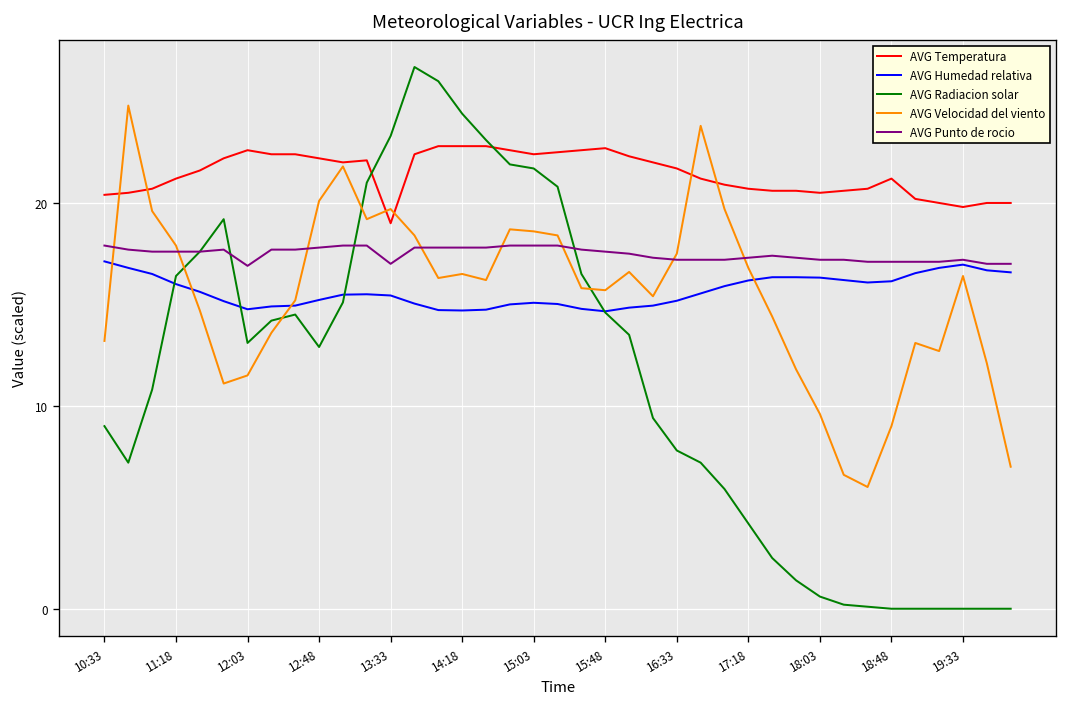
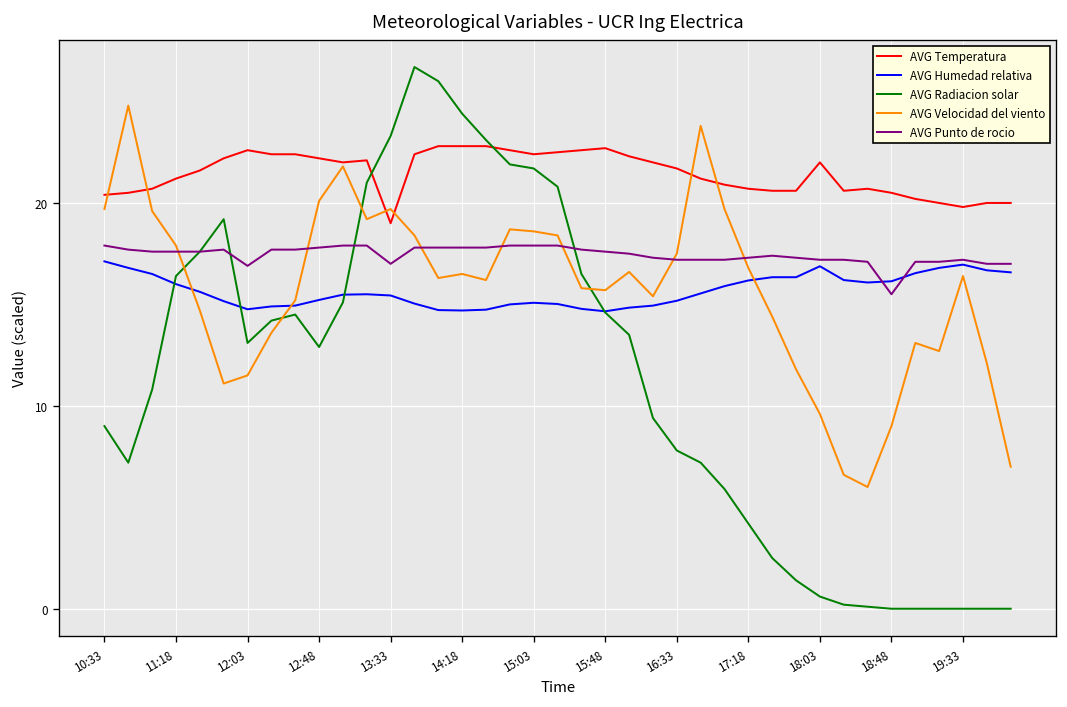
  {
    "AVG Temperatura": {
      "10:33": 20.4,
      "11:18": 21.2,
      "12:03": 22.6,
      "12:48": 22.2,
      "13:33": 19.0,
      "14:18": 22.8,
      "15:03": 22.4,
      "15:48": 22.7,
      "16:33": 21.7,
      "17:18": 20.7,
-     "18:03": 20.5,
-     "18:48": 21.2,
+     "18:03": 22.0,
+     "18:48": 20.5,
      "19:33": 19.8
    },
    "AVG Humedad relativa": {
      "10:33": 17.1,
      "11:18": 16.0,
      "12:03": 14.8,
      "12:48": 15.2,
      "13:33": 15.4,
      "14:18": 14.7,
      "15:03": 15.1,
      "16:33": 15.2,
      "17:18": 16.2,
-     "18:03": 16.3,
+     "18:03": 16.9,
      "18:48": 16.1,
      "19:33": 17.0
    },
    "AVG Radiacion solar": {
      "10:33": 9.0,
      "11:18": 16.4,
      "12:03": 13.1,
      "12:48": 12.9,
      "13:33": 23.3,
      "14:18": 24.4,
      "15:03": 21.7,
      "16:33": 7.8,
      "17:18": 4.2,
      "18:03": 0.6,
      "18:48": 0.0,
      "19:33": 0.0
    },
    "AVG Velocidad del viento": {
-     "10:33": 13.2,
+     "10:33": 19.7,
      "11:18": 17.9,
      "12:03": 11.5,
      "12:48": 20.1,
      "13:33": 19.7,
      "14:18": 16.5,
      "15:03": 18.6,
      "15:48": 15.7,
      "16:33": 17.5,
      "17:18": 16.8,
      "18:03": 9.6,
      "18:48": 9.0,
      "19:33": 16.4
    },
    "AVG Punto de rocio": {
      "10:33": 17.9,
      "11:18": 17.6,
      "12:03": 16.9,
      "12:48": 17.8,
      "13:33": 17.0,
      "14:18": 17.8,
      "15:03": 17.9,
      "15:48": 17.6,
      "16:33": 17.2,
      "17:18": 17.3,
      "18:03": 17.2,
-     "18:48": 17.1,
+     "18:48": 15.5,
      "19:33": 17.2
    }
  }
